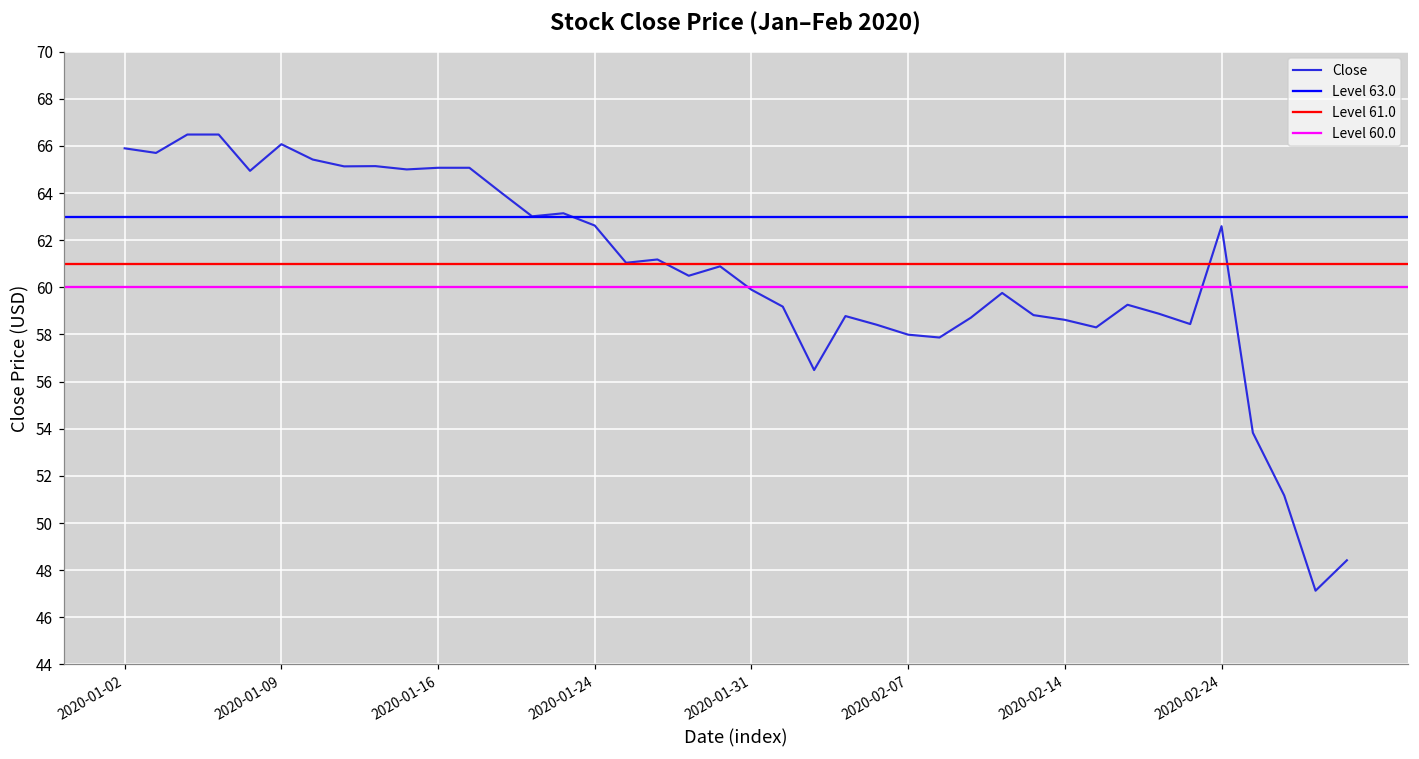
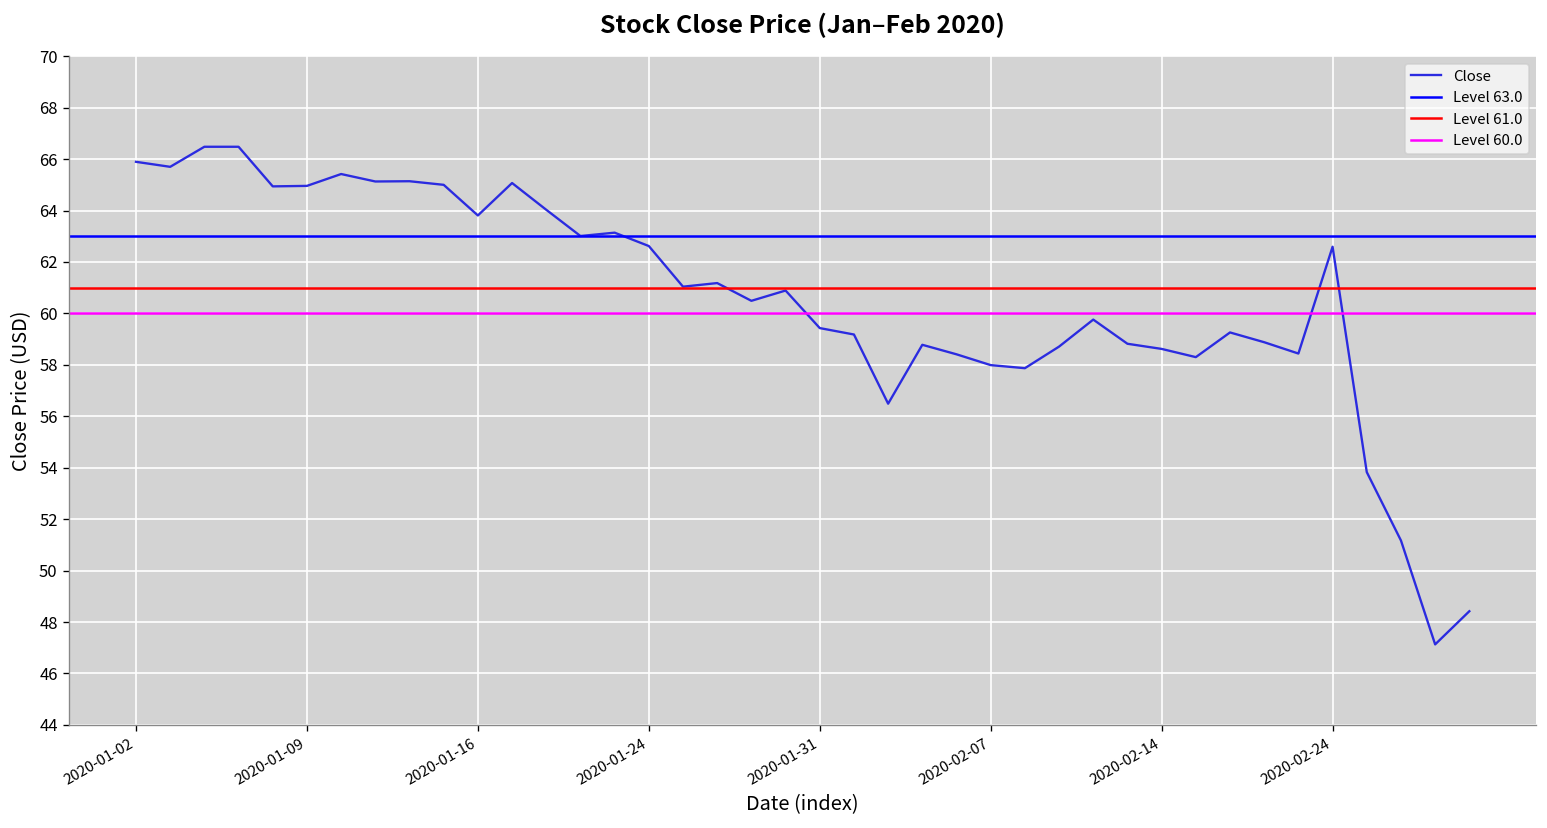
  {
    "2020-01-02": 65.9,
-   "2020-01-09": 66.1,
-   "2020-01-16": 65.1,
+   "2020-01-09": 65.0,
+   "2020-01-16": 63.8,
    "2020-01-24": 62.6,
-   "2020-01-31": 59.9,
+   "2020-01-31": 59.4,
    "2020-02-07": 58.0,
    "2020-02-14": 58.6,
    "2020-02-24": 62.6
  }
